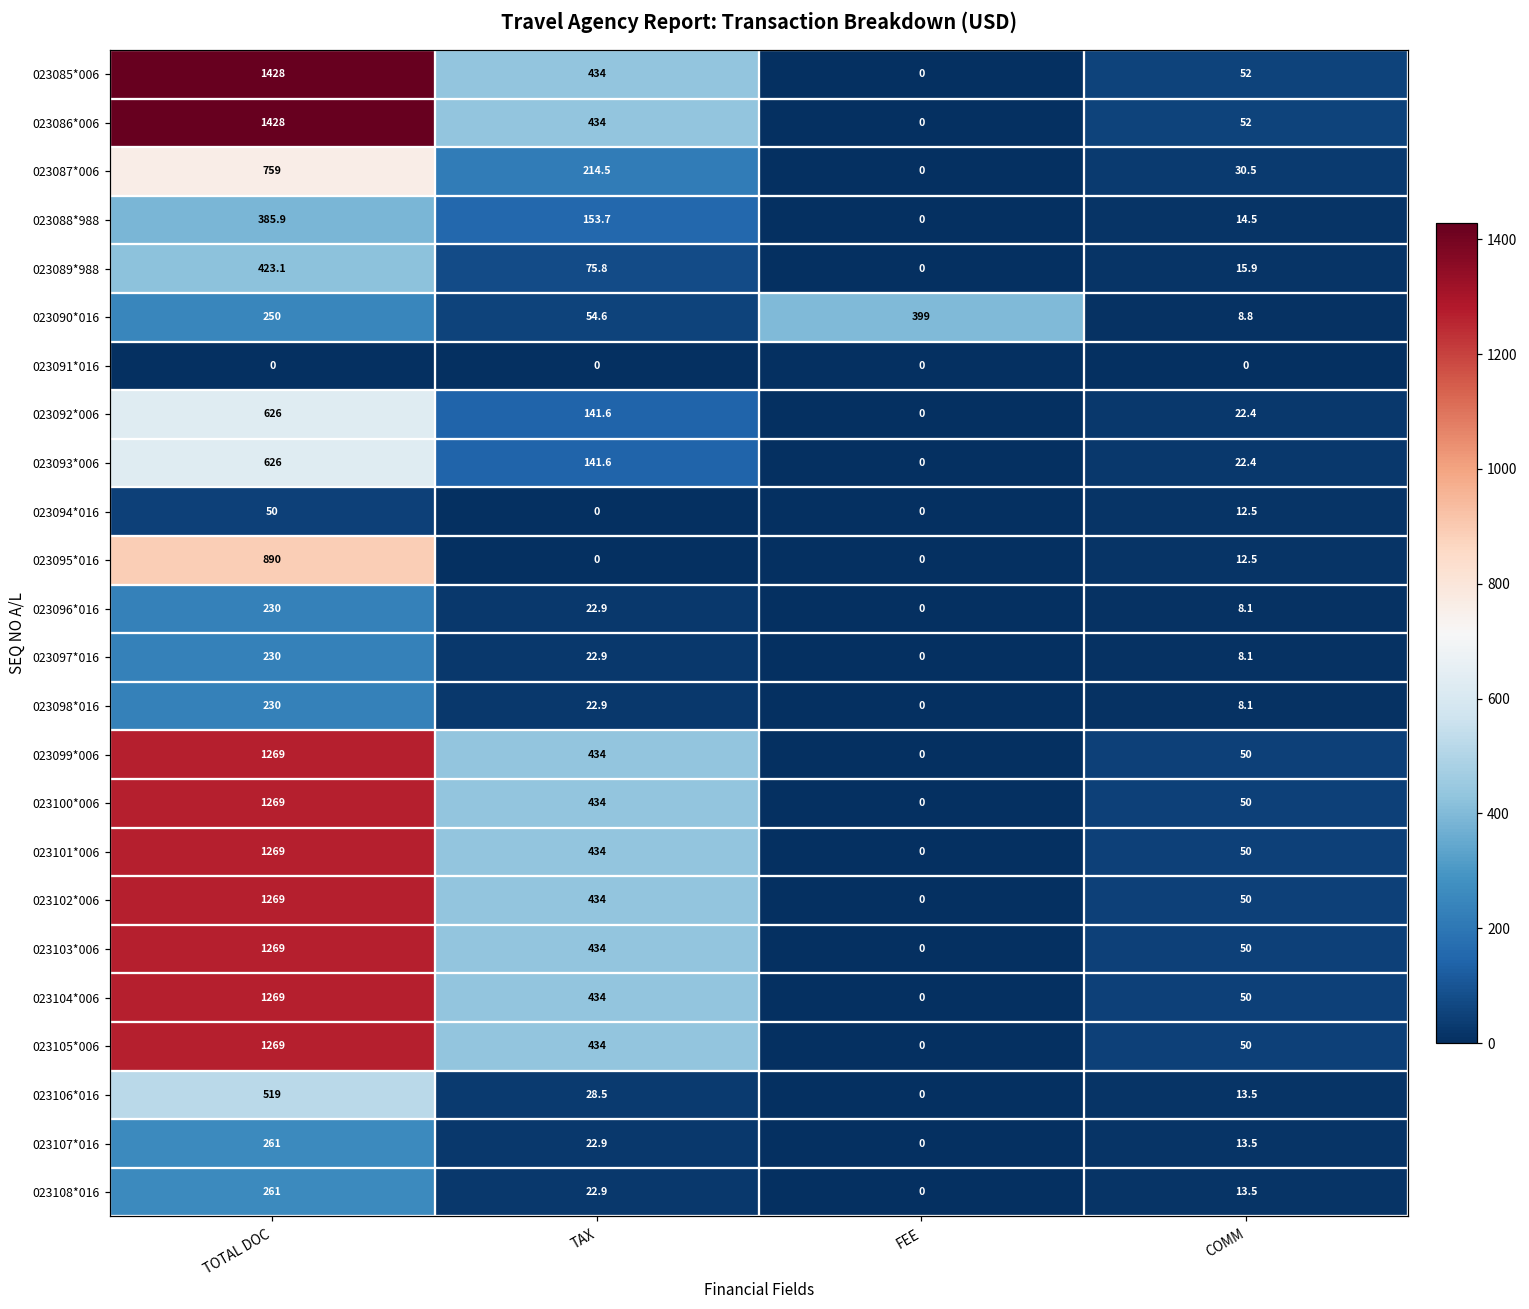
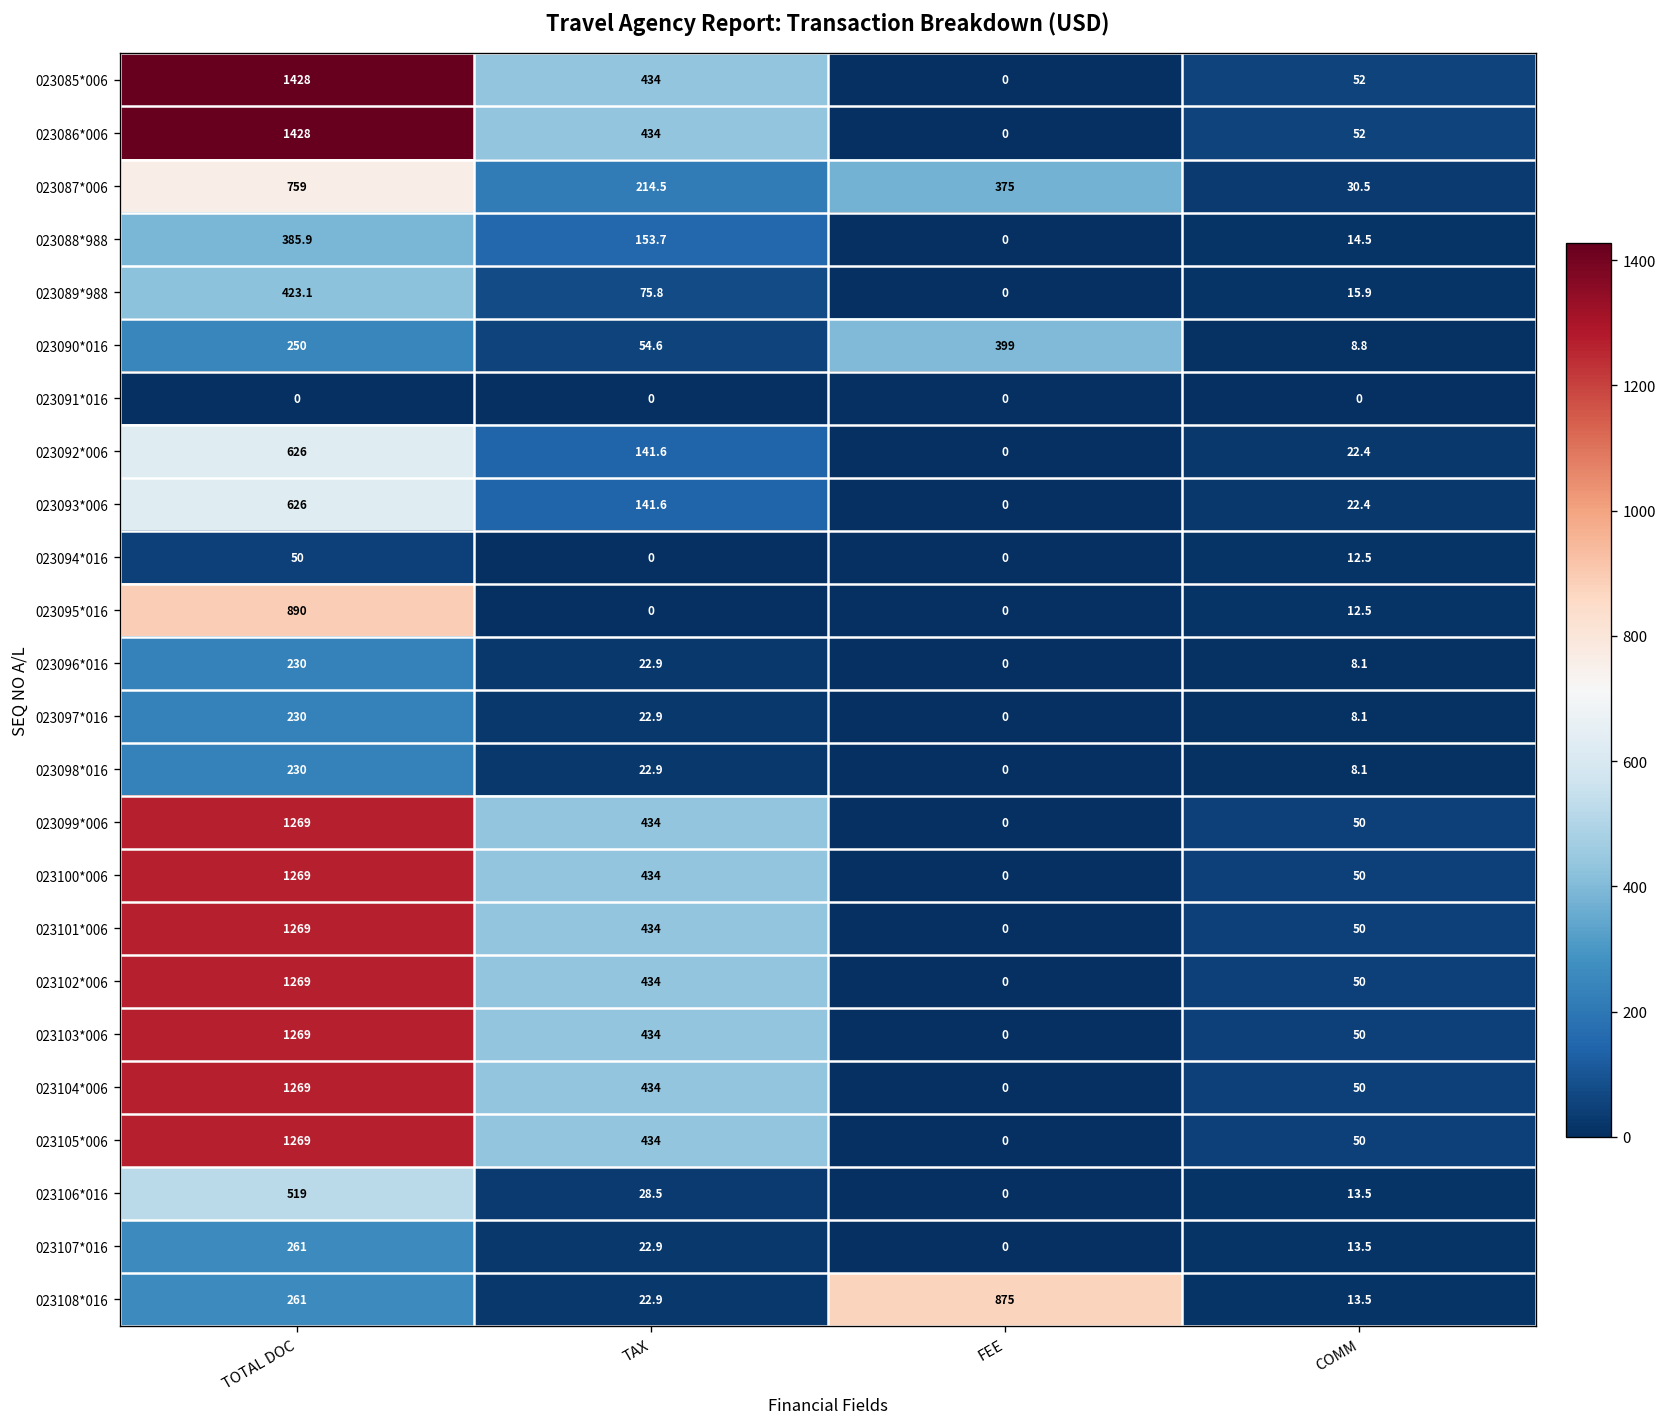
  {
    "023085*006": {
      "TOTAL DOC": 1428,
      "TAX": 434,
      "FEE": 0,
      "COMM": 52
    },
    "023086*006": {
      "TOTAL DOC": 1428,
      "TAX": 434,
      "FEE": 0,
      "COMM": 52
    },
    "023087*006": {
      "TOTAL DOC": 759,
      "TAX": 214.5,
-     "FEE": 0,
+     "FEE": 375,
      "COMM": 30.5
    },
    "023088*988": {
      "TOTAL DOC": 385.9,
      "TAX": 153.7,
      "FEE": 0,
      "COMM": 14.5
    },
    "023089*988": {
      "TOTAL DOC": 423.1,
      "TAX": 75.8,
      "FEE": 0,
      "COMM": 15.9
    },
    "023090*016": {
      "TOTAL DOC": 250,
      "TAX": 54.6,
      "FEE": 399,
      "COMM": 8.8
    },
    "023091*016": {
      "TOTAL DOC": 0,
      "TAX": 0,
      "FEE": 0,
      "COMM": 0
    },
    "023092*006": {
      "TOTAL DOC": 626,
      "TAX": 141.6,
      "FEE": 0,
      "COMM": 22.4
    },
    "023093*006": {
      "TOTAL DOC": 626,
      "TAX": 141.6,
      "FEE": 0,
      "COMM": 22.4
    },
    "023094*016": {
      "TOTAL DOC": 50,
      "TAX": 0,
      "FEE": 0,
      "COMM": 12.5
    },
    "023095*016": {
      "TOTAL DOC": 890,
      "TAX": 0,
      "FEE": 0,
      "COMM": 12.5
    },
    "023096*016": {
      "TOTAL DOC": 230,
      "TAX": 22.9,
      "FEE": 0,
      "COMM": 8.1
    },
    "023097*016": {
      "TOTAL DOC": 230,
      "TAX": 22.9,
      "FEE": 0,
      "COMM": 8.1
    },
    "023098*016": {
      "TOTAL DOC": 230,
      "TAX": 22.9,
      "FEE": 0,
      "COMM": 8.1
    },
    "023099*006": {
      "TOTAL DOC": 1269,
      "TAX": 434,
      "FEE": 0,
      "COMM": 50
    },
    "023100*006": {
      "TOTAL DOC": 1269,
      "TAX": 434,
      "FEE": 0,
      "COMM": 50
    },
    "023101*006": {
      "TOTAL DOC": 1269,
      "TAX": 434,
      "FEE": 0,
      "COMM": 50
    },
    "023102*006": {
      "TOTAL DOC": 1269,
      "TAX": 434,
      "FEE": 0,
      "COMM": 50
    },
    "023103*006": {
      "TOTAL DOC": 1269,
      "TAX": 434,
      "FEE": 0,
      "COMM": 50
    },
    "023104*006": {
      "TOTAL DOC": 1269,
      "TAX": 434,
      "FEE": 0,
      "COMM": 50
    },
    "023105*006": {
      "TOTAL DOC": 1269,
      "TAX": 434,
      "FEE": 0,
      "COMM": 50
    },
    "023106*016": {
      "TOTAL DOC": 519,
      "TAX": 28.5,
      "FEE": 0,
      "COMM": 13.5
    },
    "023107*016": {
      "TOTAL DOC": 261,
      "TAX": 22.9,
      "FEE": 0,
      "COMM": 13.5
    },
    "023108*016": {
      "TOTAL DOC": 261,
      "TAX": 22.9,
-     "FEE": 0,
+     "FEE": 875,
      "COMM": 13.5
    }
  }
